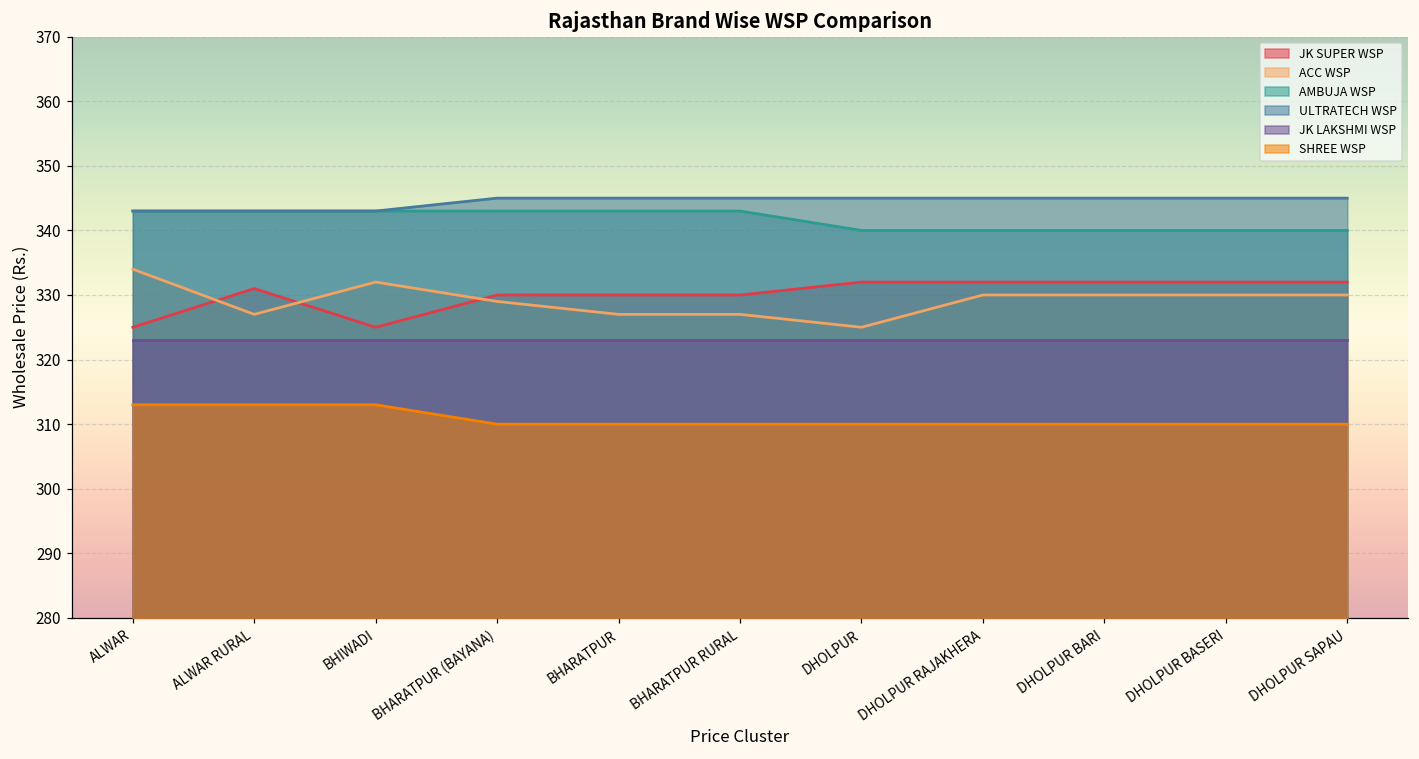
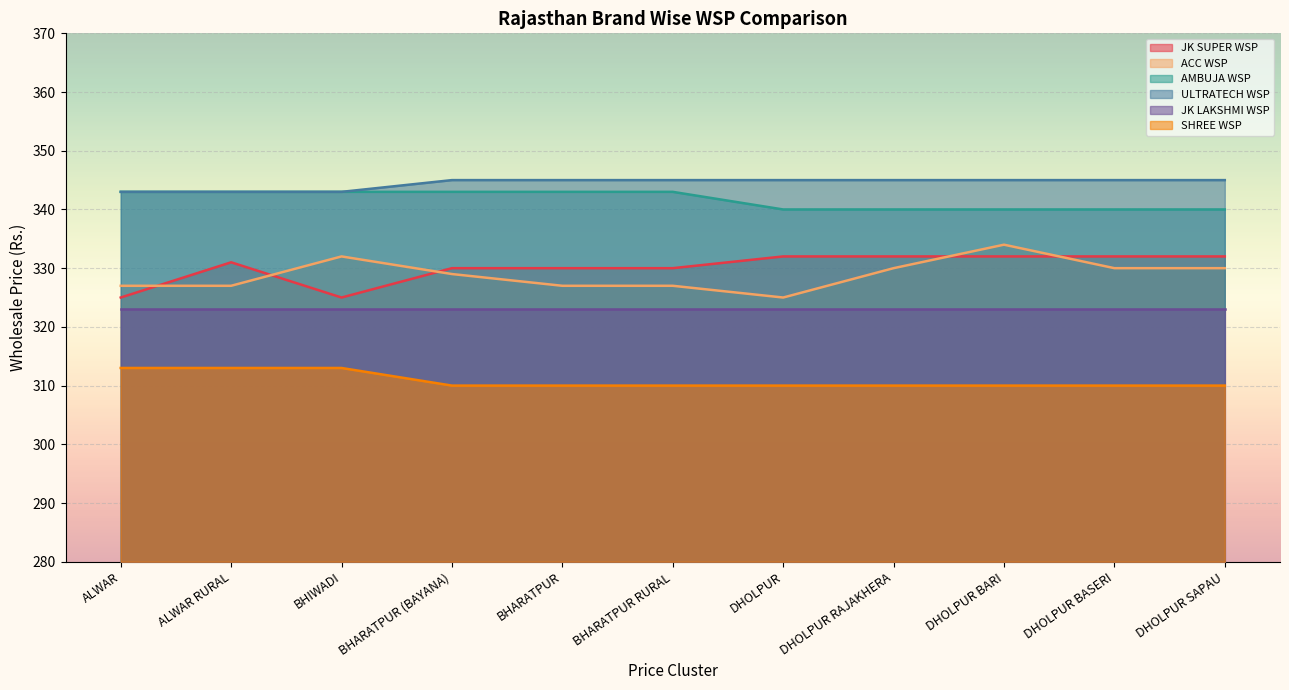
  {
    "JK SUPER WSP": {
      "ALWAR": 325,
      "ALWAR RURAL": 331,
      "BHIWADI": 325,
      "BHARATPUR (BAYANA)": 330,
      "BHARATPUR": 330,
      "BHARATPUR RURAL": 330,
      "DHOLPUR": 332,
      "DHOLPUR RAJAKHERA": 332,
      "DHOLPUR BARI": 332,
      "DHOLPUR BASERI": 332,
      "DHOLPUR SAPAU": 332
    },
    "ACC WSP": {
-     "ALWAR": 334,
+     "ALWAR": 327,
      "ALWAR RURAL": 327,
      "BHIWADI": 332,
      "BHARATPUR (BAYANA)": 329,
      "BHARATPUR": 327,
      "BHARATPUR RURAL": 327,
      "DHOLPUR": 325,
      "DHOLPUR RAJAKHERA": 330,
-     "DHOLPUR BARI": 330,
+     "DHOLPUR BARI": 334,
      "DHOLPUR BASERI": 330,
      "DHOLPUR SAPAU": 330
    },
    "SHREE WSP": {
      "ALWAR": 313,
      "ALWAR RURAL": 313,
      "BHIWADI": 313,
      "BHARATPUR (BAYANA)": 310,
      "BHARATPUR": 310,
      "BHARATPUR RURAL": 310,
      "DHOLPUR": 310,
      "DHOLPUR RAJAKHERA": 310,
      "DHOLPUR BARI": 310,
      "DHOLPUR BASERI": 310,
      "DHOLPUR SAPAU": 310
    }
  }
